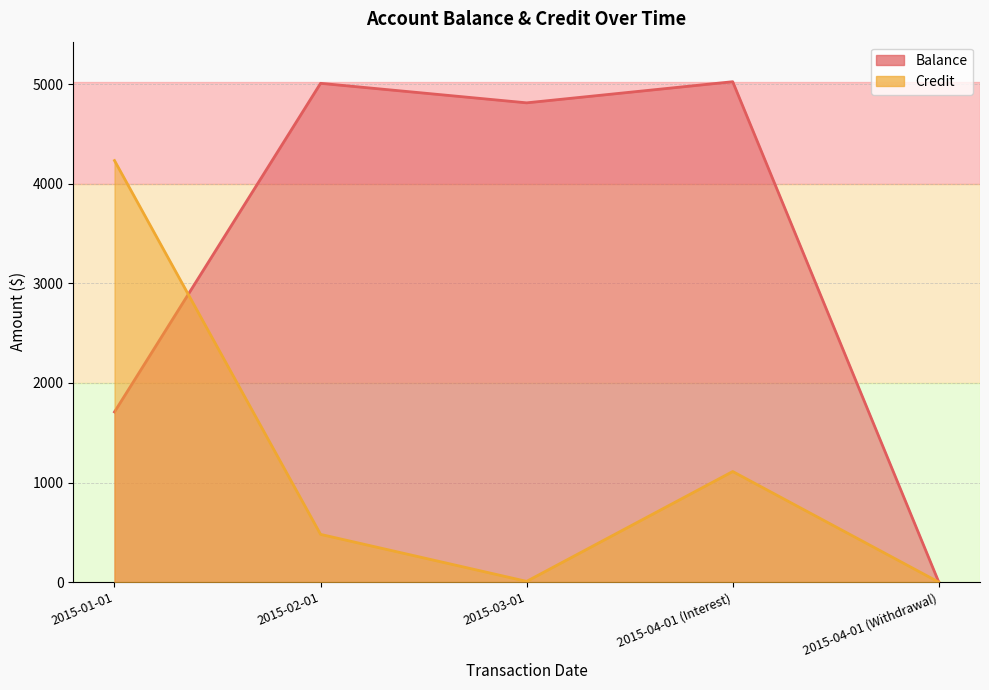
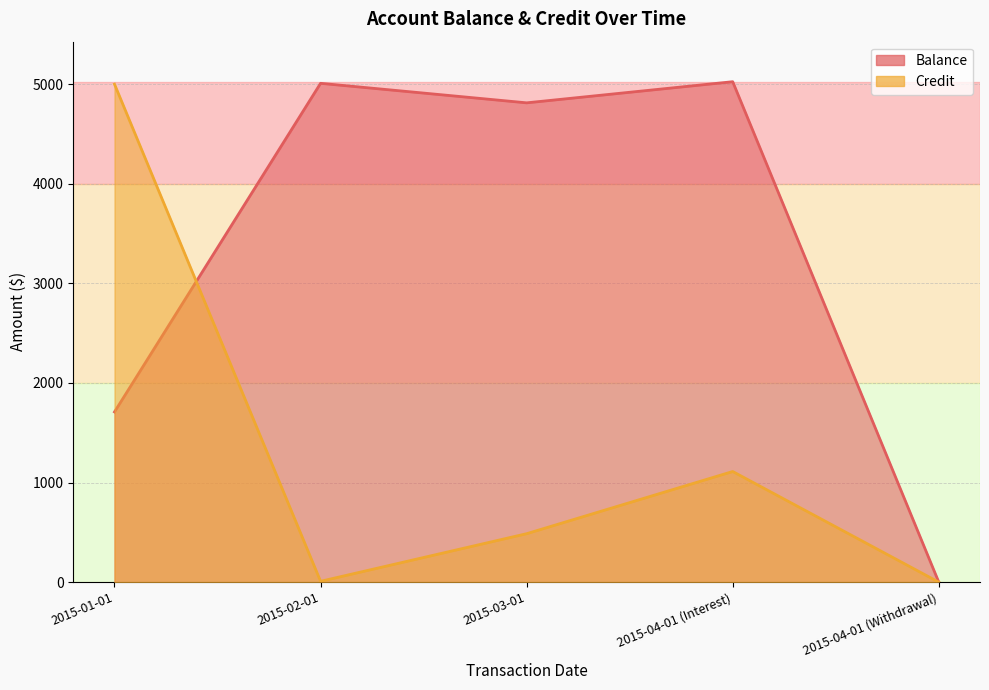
  {
    "Balance": {
      "2015-01-01": 1700,
      "2015-02-01": 5000,
      "2015-03-01": 4800,
      "2015-04-01 (Interest)": 5000
    },
    "Credit": {
-     "2015-01-01": 4200,
-     "2015-02-01": 500,
-     "2015-03-01": 0,
+     "2015-01-01": 5000,
+     "2015-02-01": 0,
+     "2015-03-01": 500,
      "2015-04-01 (Interest)": 1100
    }
  }
